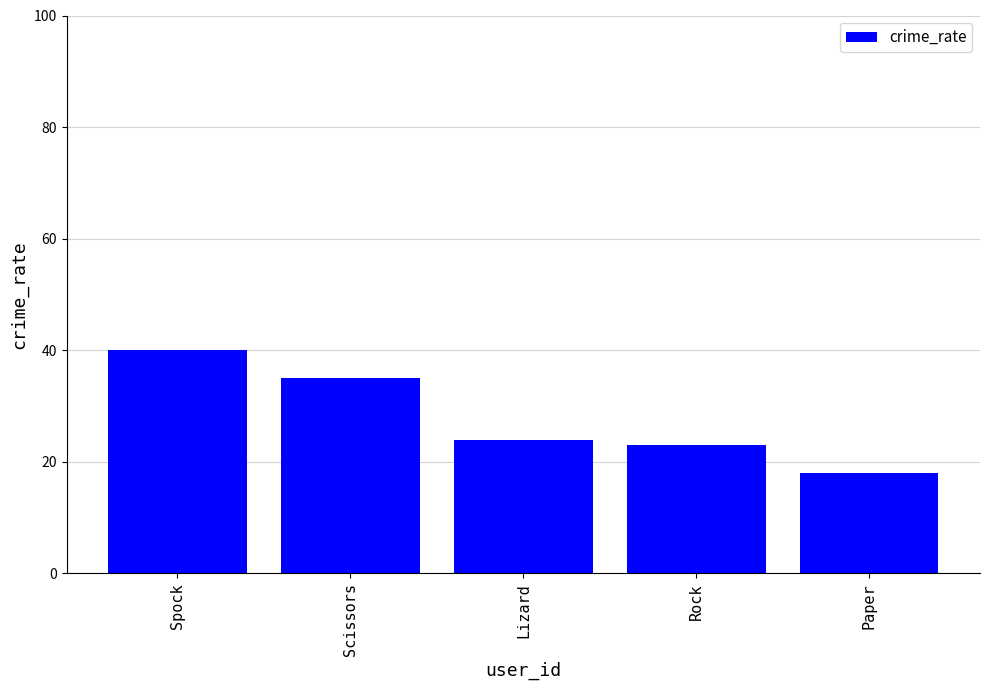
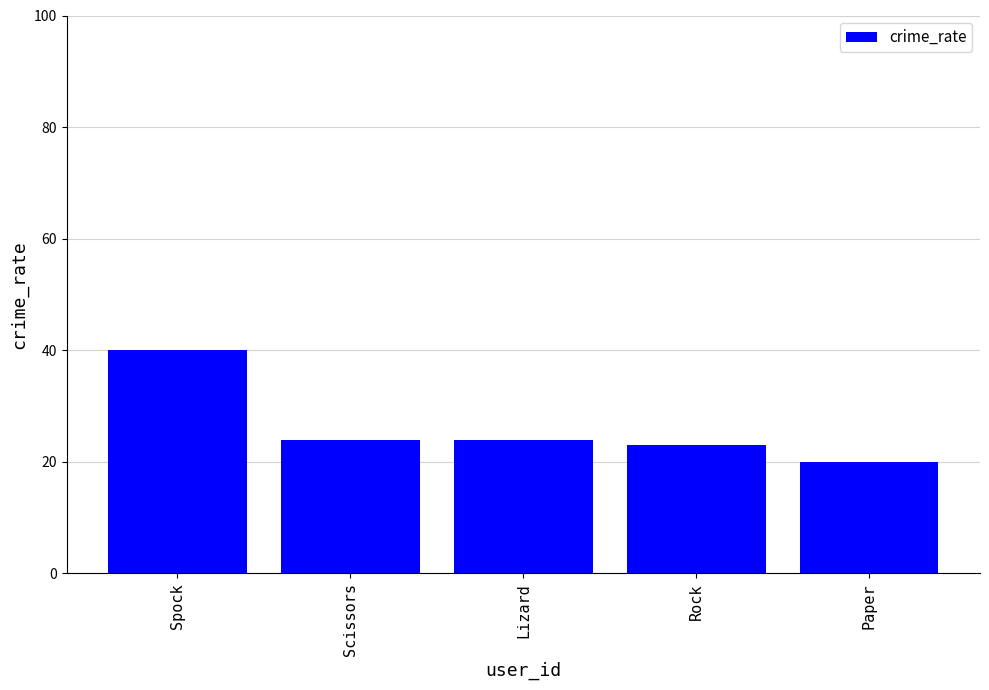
  {
    "Spock": 40,
-   "Scissors": 35,
+   "Scissors": 24,
    "Lizard": 24,
    "Rock": 23,
-   "Paper": 18
+   "Paper": 20
  }
